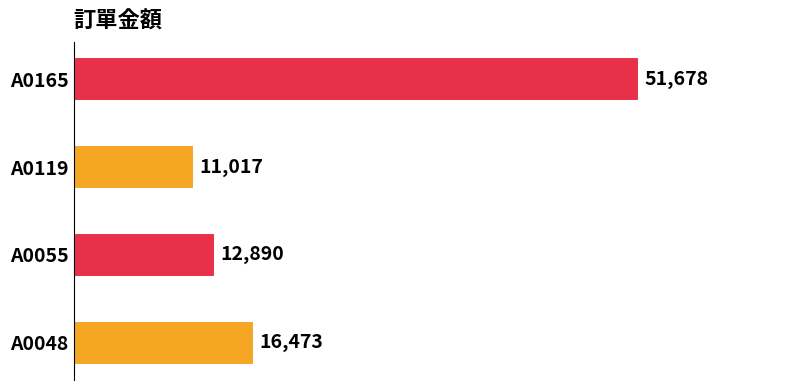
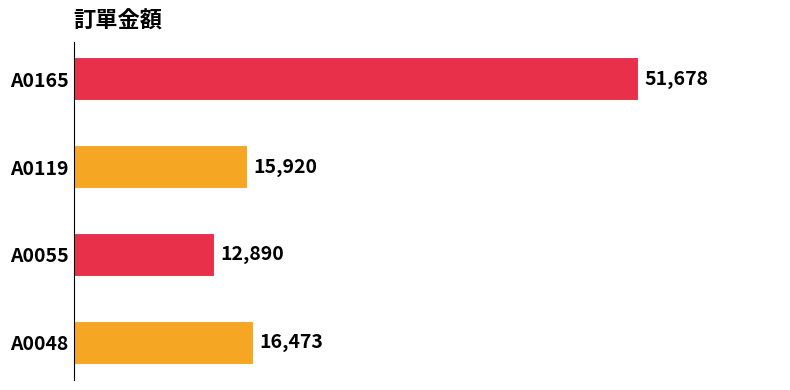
  {
    "A0165": "51,678",
-   "A0119": "11,017",
+   "A0119": "15,920",
    "A0055": "12,890",
    "A0048": "16,473"
  }
